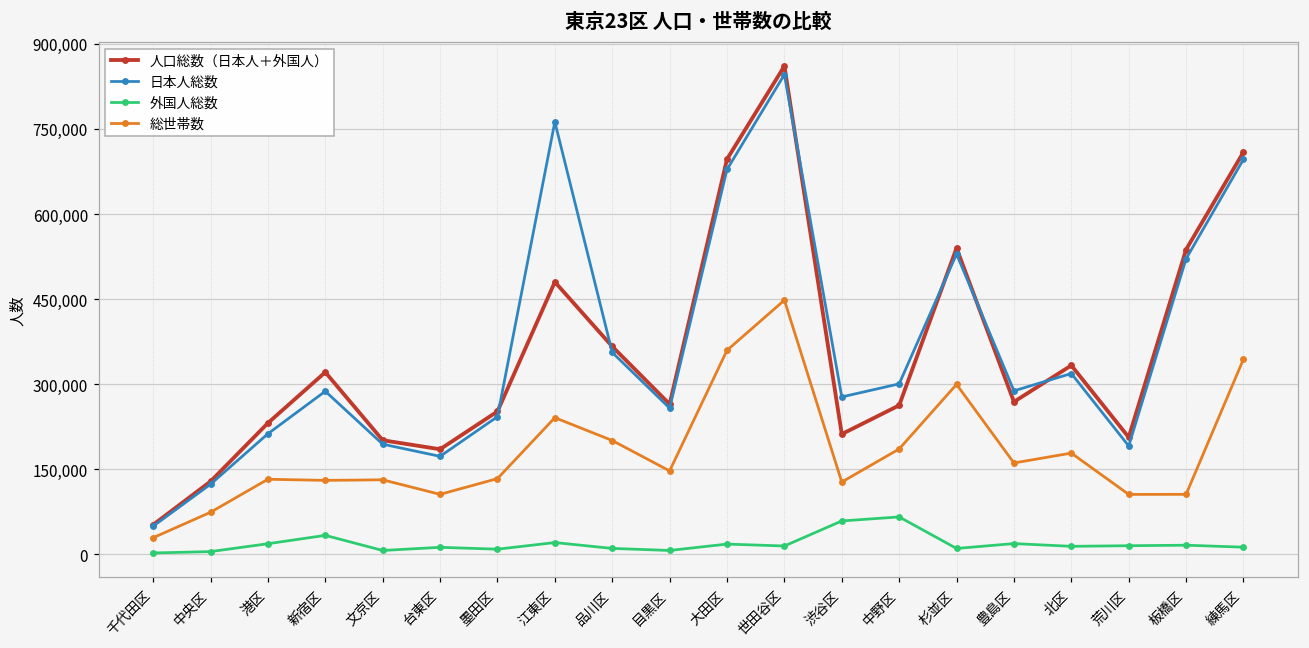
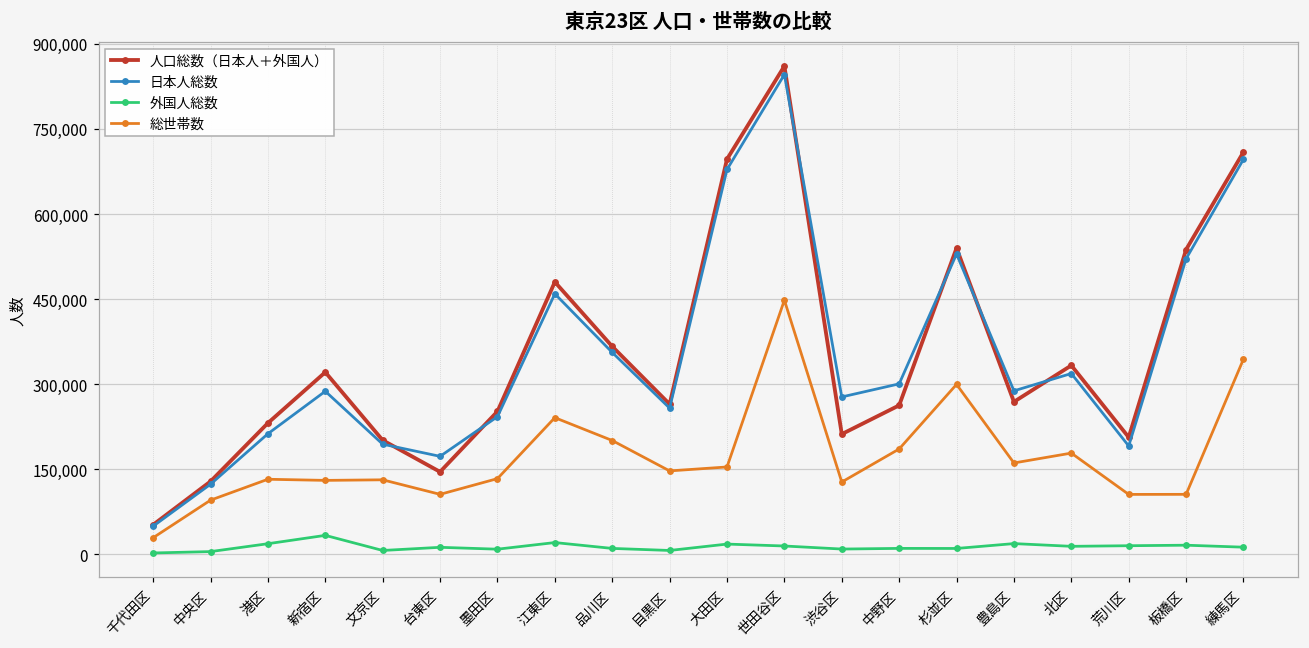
  {
    "人口総数（日本人＋外国人）": {
      "港区": "230,000",
      "新宿区": "320,000",
      "文京区": "200,000",
-     "台東区": "190,000",
+     "台東区": "150,000",
      "墨田区": "250,000",
      "江東区": "480,000",
      "品川区": "370,000",
      "目黒区": "260,000",
      "大田区": "700,000",
      "世田谷区": "860,000",
      "渋谷区": "210,000",
      "中野区": "260,000",
      "杉並区": "540,000",
      "豊島区": "270,000",
      "北区": "330,000",
      "荒川区": "210,000",
      "板橋区": "540,000",
      "練馬区": "710,000"
    },
    "日本人総数": {
      "港区": "210,000",
      "新宿区": "290,000",
      "文京区": "190,000",
      "台東区": "170,000",
      "墨田区": "240,000",
-     "江東区": "760,000",
+     "江東区": "460,000",
      "品川区": "360,000",
      "目黒区": "260,000",
      "大田区": "680,000",
      "世田谷区": "850,000",
      "渋谷区": "280,000",
      "中野区": "300,000",
      "杉並区": "530,000",
      "豊島区": "290,000",
      "北区": "320,000",
      "荒川区": "190,000",
      "板橋区": "520,000",
      "練馬区": "700,000"
    },
    "外国人総数": {
      "千代田区": "0",
      "中央区": "0",
      "港区": "20,000",
      "新宿区": "30,000",
      "文京区": "10,000",
      "台東区": "10,000",
      "墨田区": "10,000",
      "江東区": "20,000",
      "品川区": "10,000",
      "目黒区": "10,000",
      "大田区": "20,000",
      "世田谷区": "10,000",
-     "渋谷区": "60,000",
-     "中野区": "70,000",
+     "渋谷区": "10,000",
+     "中野区": "10,000",
      "杉並区": "10,000",
      "豊島区": "20,000",
      "北区": "10,000",
      "荒川区": "20,000",
      "板橋区": "20,000",
      "練馬区": "10,000"
    },
    "総世帯数": {
      "千代田区": "30,000",
-     "中央区": "70,000",
+     "中央区": "100,000",
      "港区": "130,000",
      "新宿区": "130,000",
      "文京区": "130,000",
      "台東区": "110,000",
      "墨田区": "130,000",
      "江東区": "240,000",
      "品川区": "200,000",
      "目黒区": "150,000",
-     "大田区": "360,000",
+     "大田区": "150,000",
      "世田谷区": "450,000",
      "渋谷区": "130,000",
      "中野区": "190,000",
      "杉並区": "300,000",
      "豊島区": "160,000",
      "北区": "180,000",
      "荒川区": "110,000",
      "板橋区": "110,000",
      "練馬区": "340,000"
    }
  }
